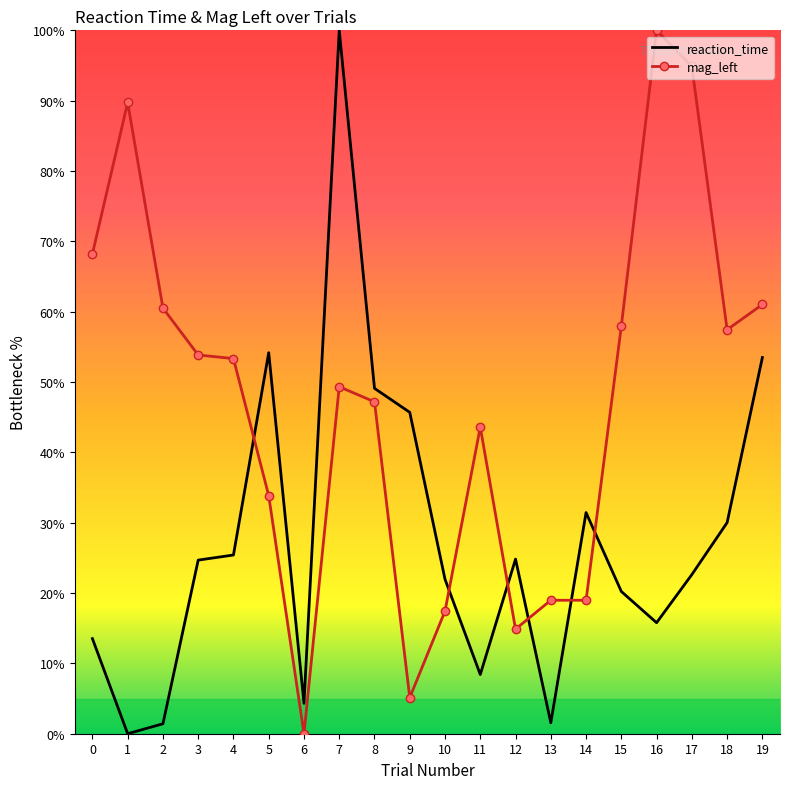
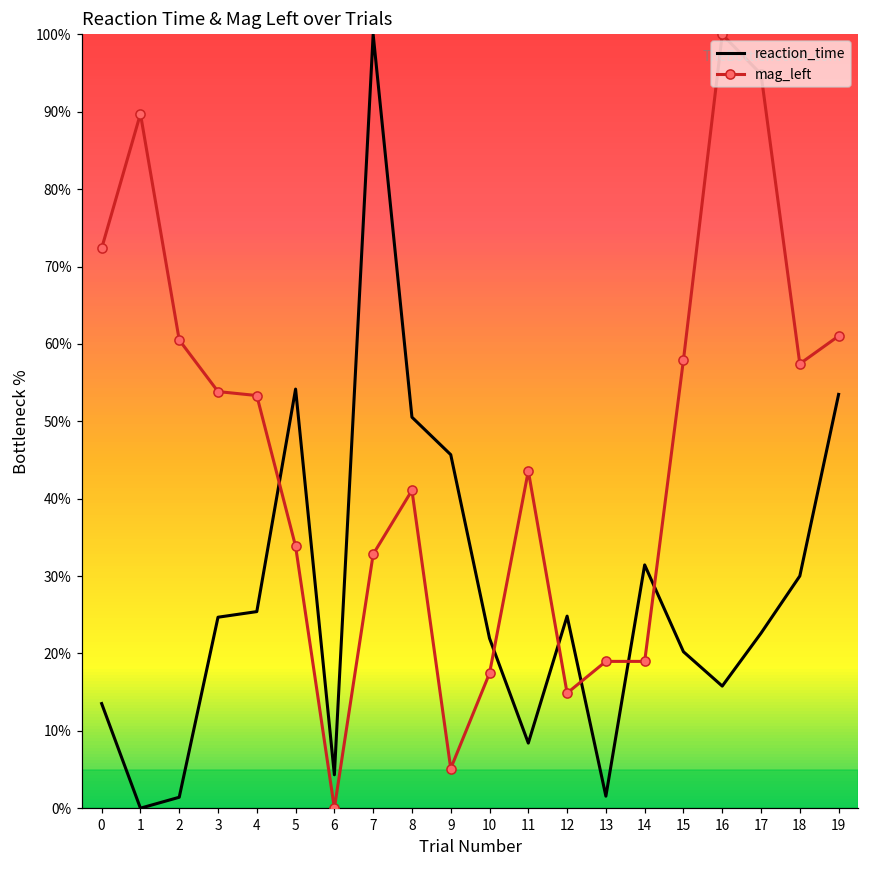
  {
    "reaction_time": {
      "0": "14%",
      "3": "25%",
      "4": "25%",
      "5": "54%",
      "7": "100%",
-     "8": "49%",
+     "8": "51%",
      "9": "46%",
      "10": "22%",
      "11": "8%",
      "12": "25%",
      "14": "31%",
      "15": "20%",
      "16": "16%",
      "17": "23%",
      "18": "30%",
      "19": "53%"
    },
    "mag_left": {
-     "0": "68%",
+     "0": "72%",
      "1": "90%",
      "2": "61%",
      "3": "54%",
      "4": "53%",
      "5": "34%",
-     "7": "49%",
-     "8": "47%",
+     "7": "33%",
+     "8": "41%",
      "9": "5%",
      "10": "17%",
      "11": "44%",
      "12": "15%",
      "13": "19%",
      "14": "19%",
      "15": "58%",
      "16": "100%",
      "18": "57%",
      "19": "61%"
    }
  }
